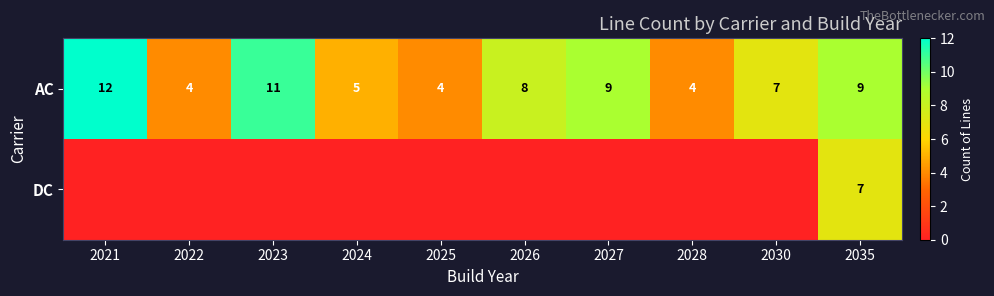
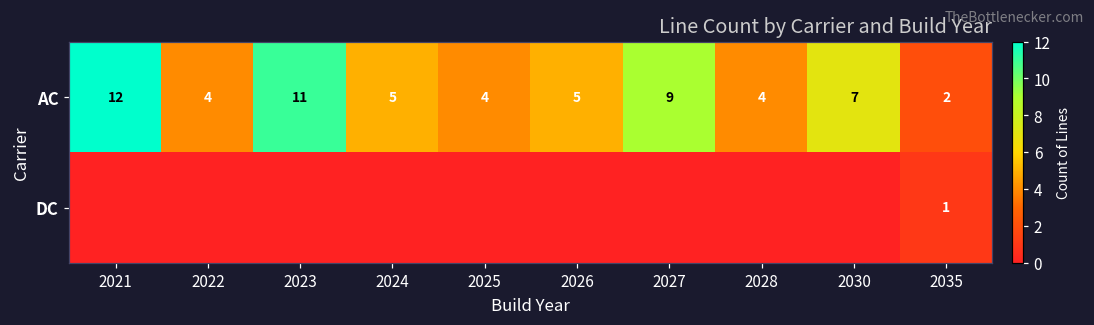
  {
    "AC": {
      "2021": 12,
      "2022": 4,
      "2023": 11,
      "2024": 5,
      "2025": 4,
-     "2026": 8,
+     "2026": 5,
      "2027": 9,
      "2028": 4,
      "2030": 7,
-     "2035": 9
+     "2035": 2
    },
    "DC": {
-     "2035": 7
+     "2035": 1
    }
  }
